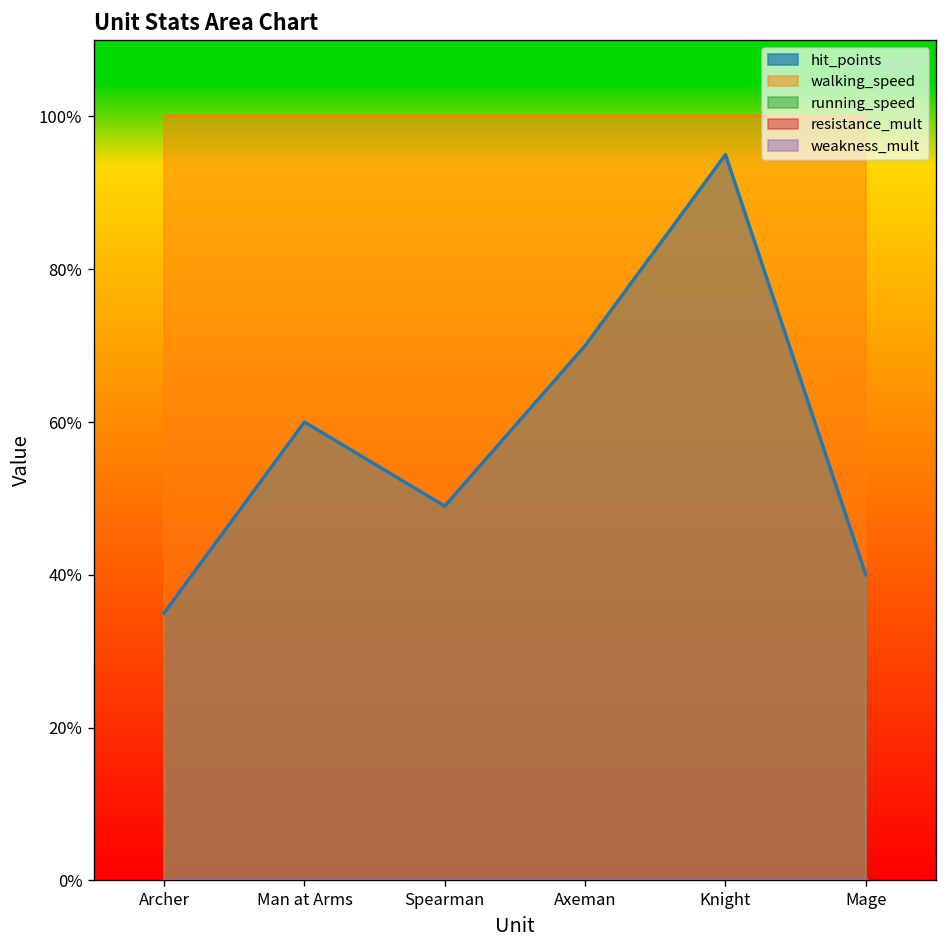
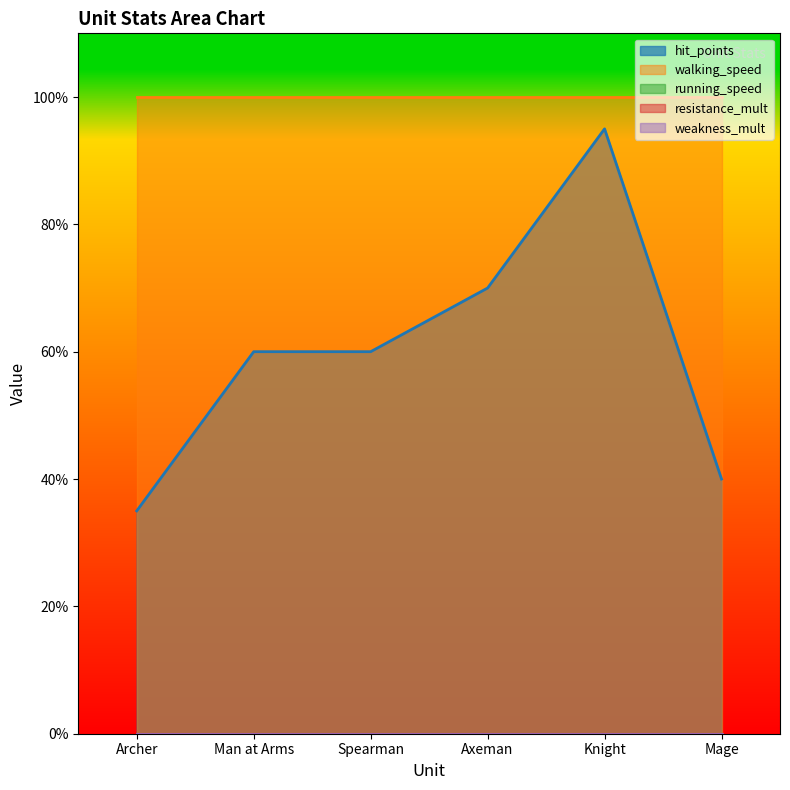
  {
    "hit_points": {
      "Archer": "35%",
      "Man at Arms": "60%",
-     "Spearman": "49%",
+     "Spearman": "60%",
      "Axeman": "70%",
      "Knight": "95%",
      "Mage": "40%"
    },
    "walking_speed": {
      "Archer": "100%",
      "Man at Arms": "100%",
      "Spearman": "100%",
      "Axeman": "100%",
      "Knight": "100%"
    },
    "weakness_mult": {
      "Archer": "0%",
      "Man at Arms": "0%",
      "Spearman": "0%",
      "Axeman": "0%",
      "Knight": "0%",
      "Mage": "0%"
    }
  }
